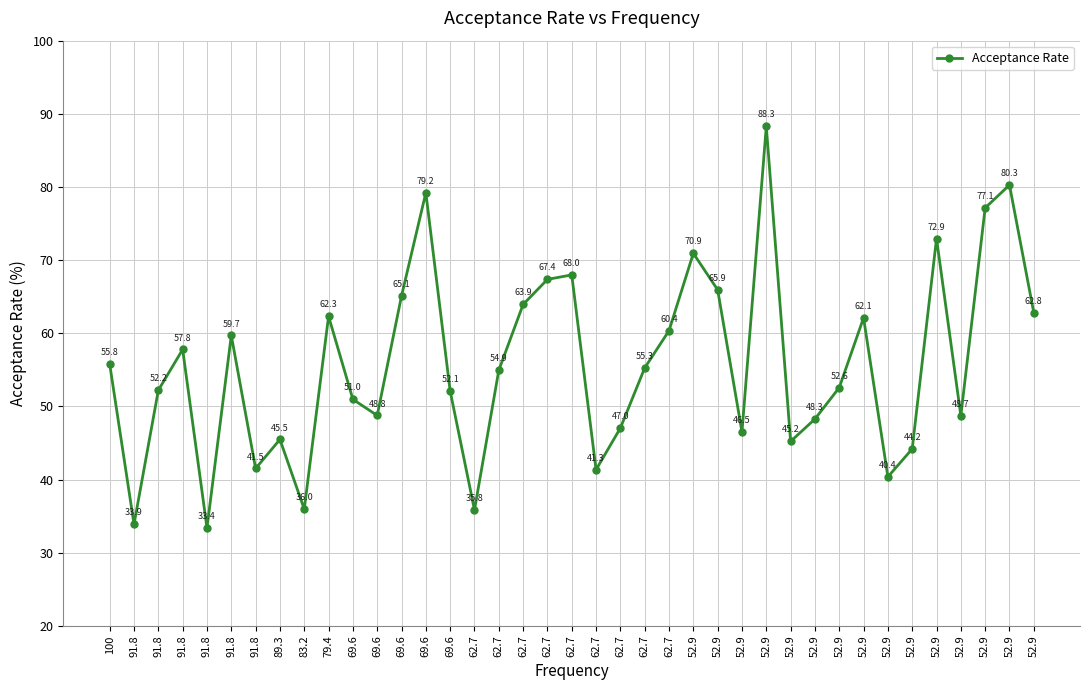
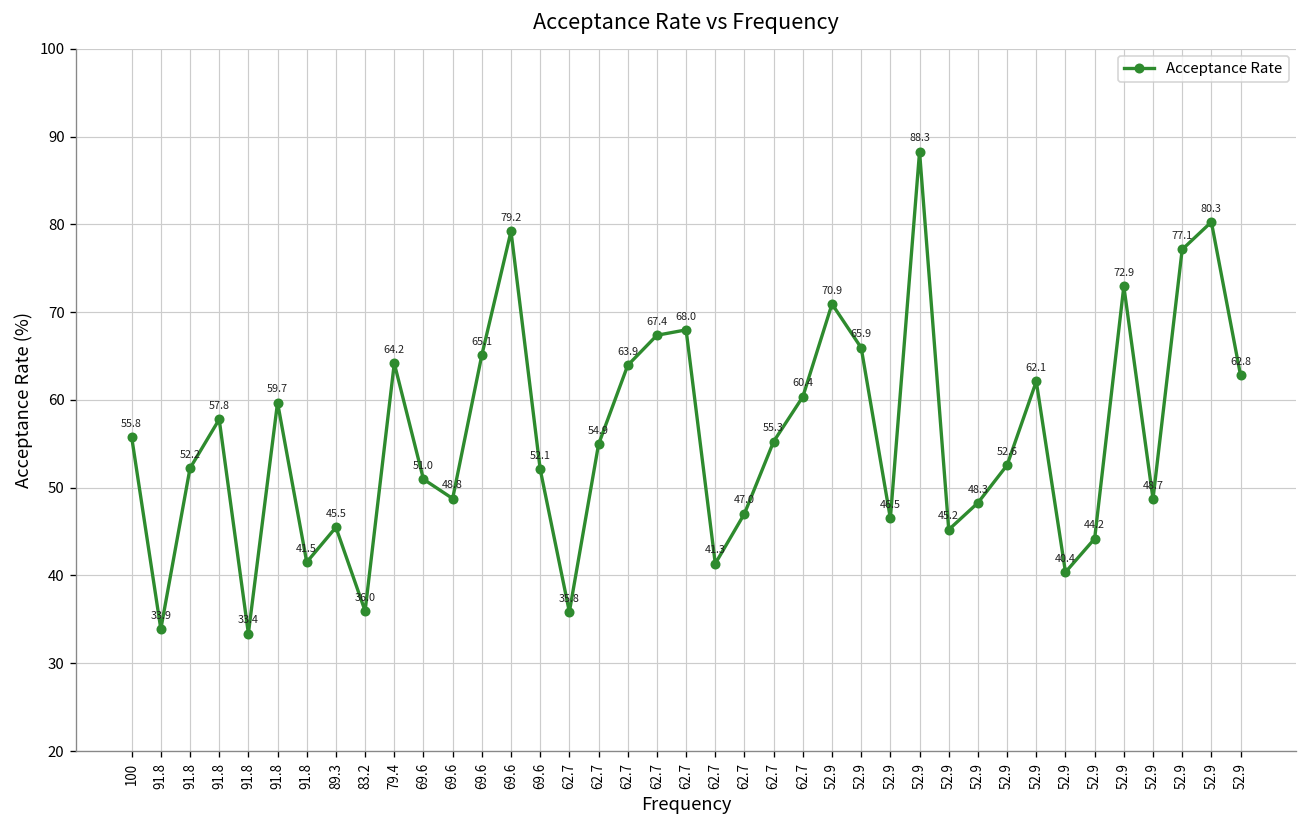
  {
    "100": 55.8,
    "89.3": 45.5,
    "83.2": 36.0,
-   "79.4": 62.3
+   "79.4": 64.2
  }
